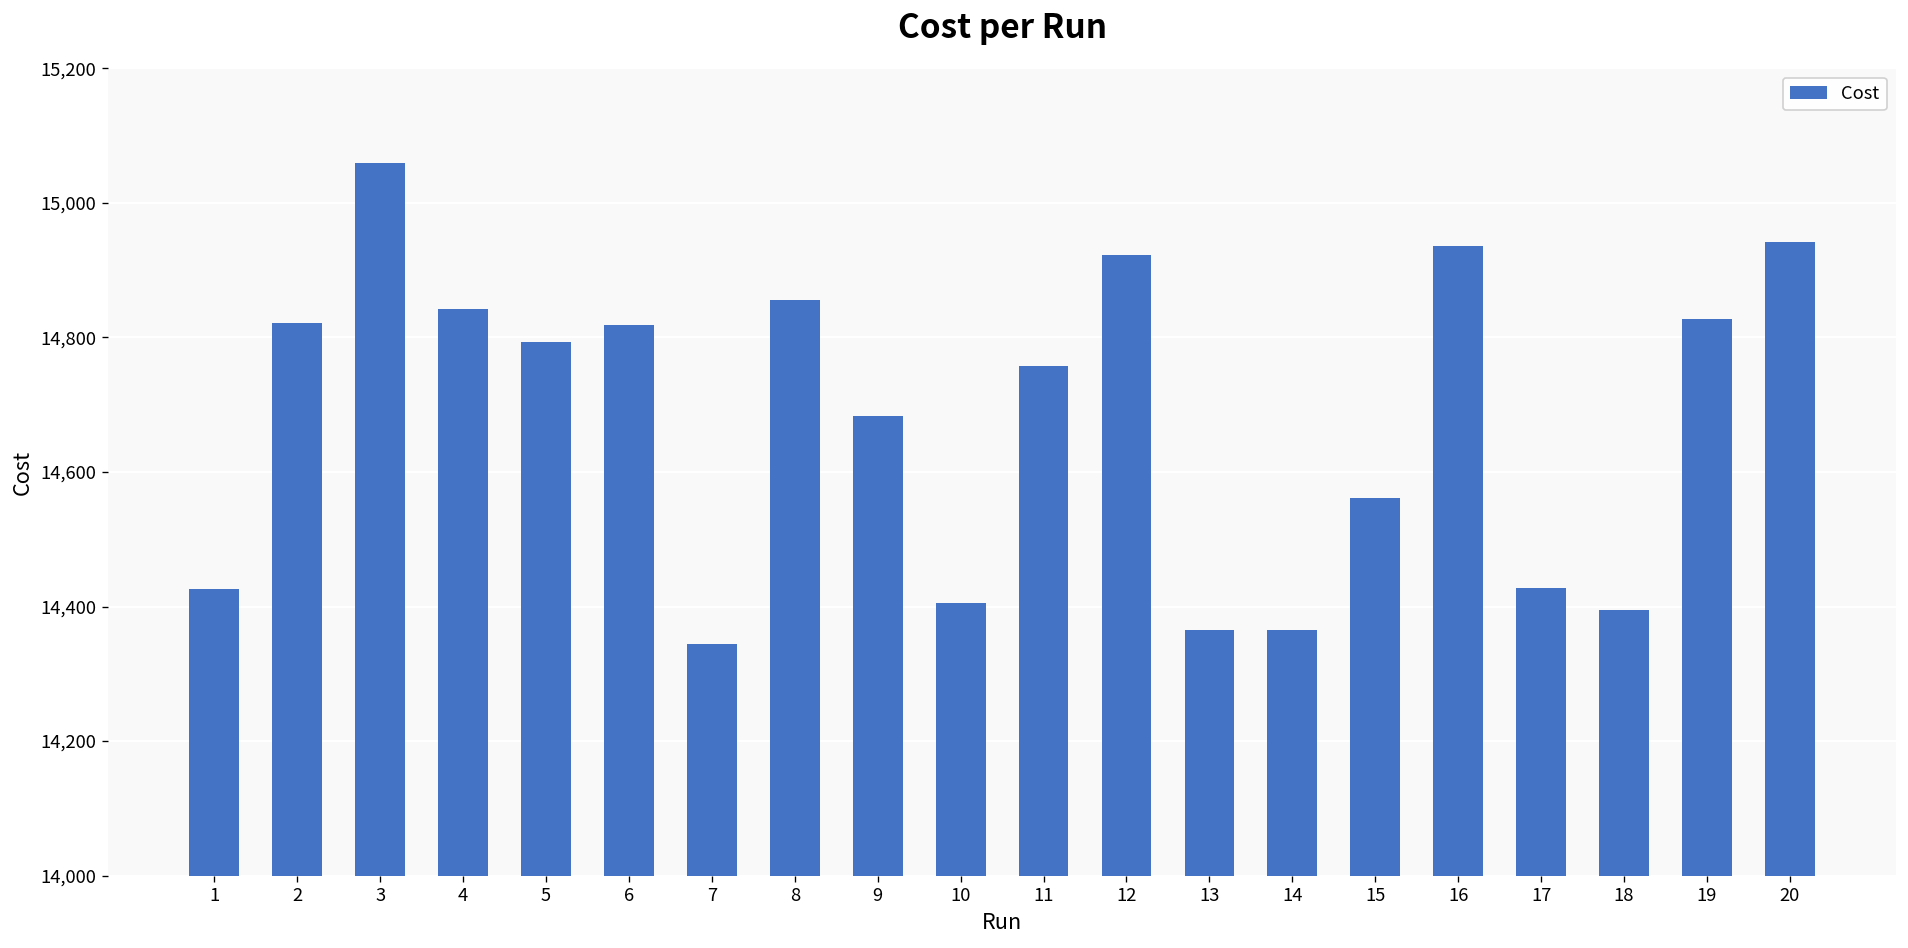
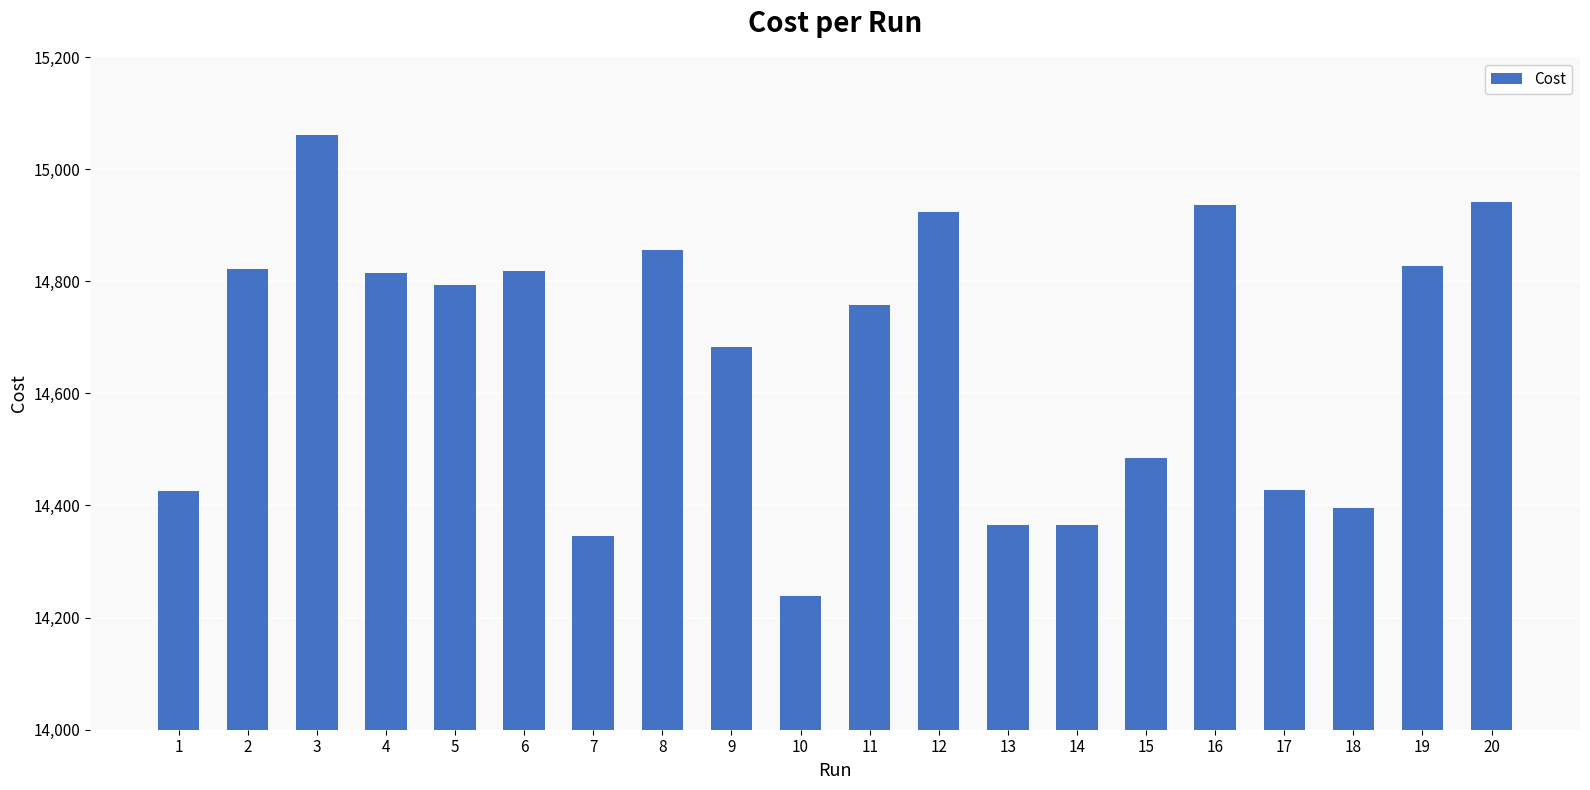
  {
    "1": "14,430",
    "2": "14,820",
    "3": "15,060",
-   "4": "14,840",
+   "4": "14,810",
    "5": "14,790",
    "6": "14,820",
    "7": "14,340",
    "8": "14,850",
    "9": "14,680",
-   "10": "14,400",
+   "10": "14,240",
    "11": "14,760",
    "12": "14,920",
    "13": "14,360",
    "14": "14,370",
-   "15": "14,560",
+   "15": "14,490",
    "16": "14,940",
    "17": "14,430",
    "18": "14,400",
    "19": "14,830",
    "20": "14,940"
  }
